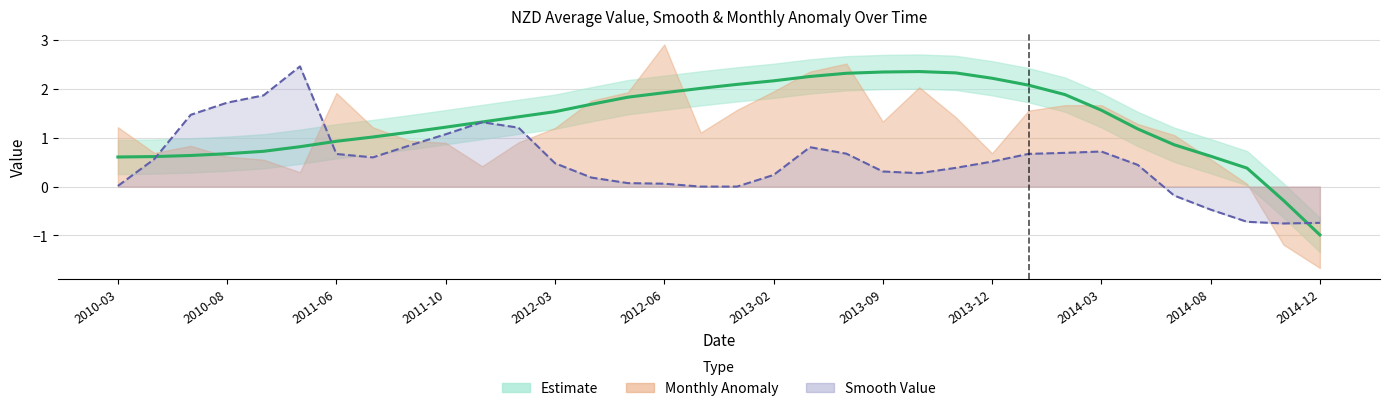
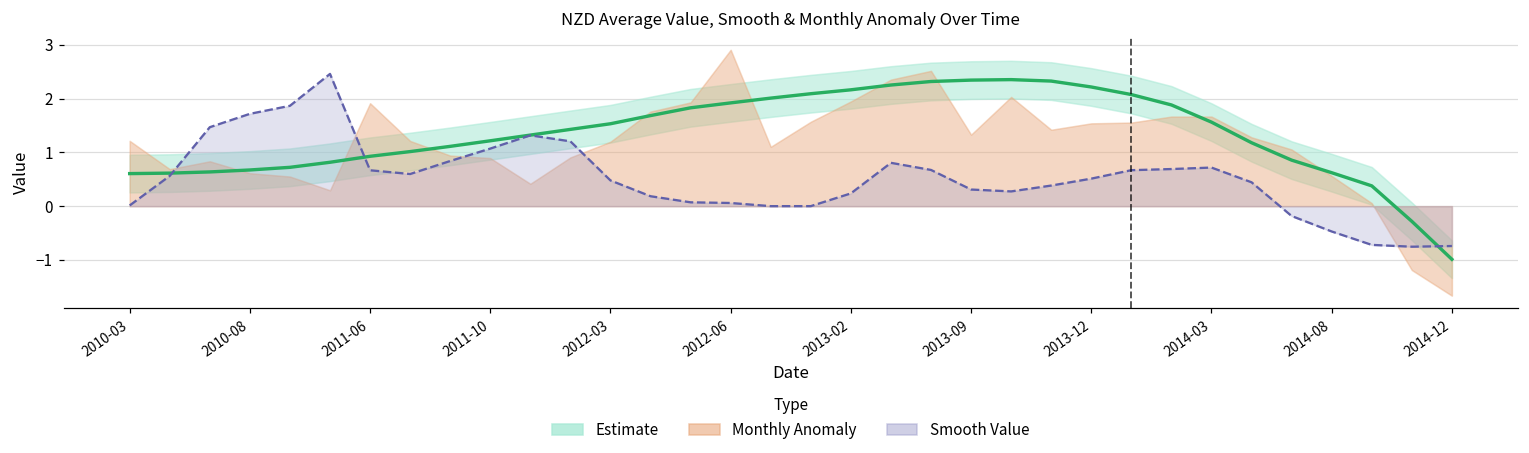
  {
    "Monthly Anomaly": {
      "2010-03": 1.2,
      "2010-08": 0.6,
      "2011-06": 1.9,
      "2011-10": 0.9,
      "2012-03": 1.2,
      "2012-06": 2.9,
      "2013-02": 1.9,
      "2013-09": 1.3,
-     "2013-12": 0.7,
+     "2013-12": 1.5,
      "2014-03": 1.7,
      "2014-08": 0.6
    }
  }
